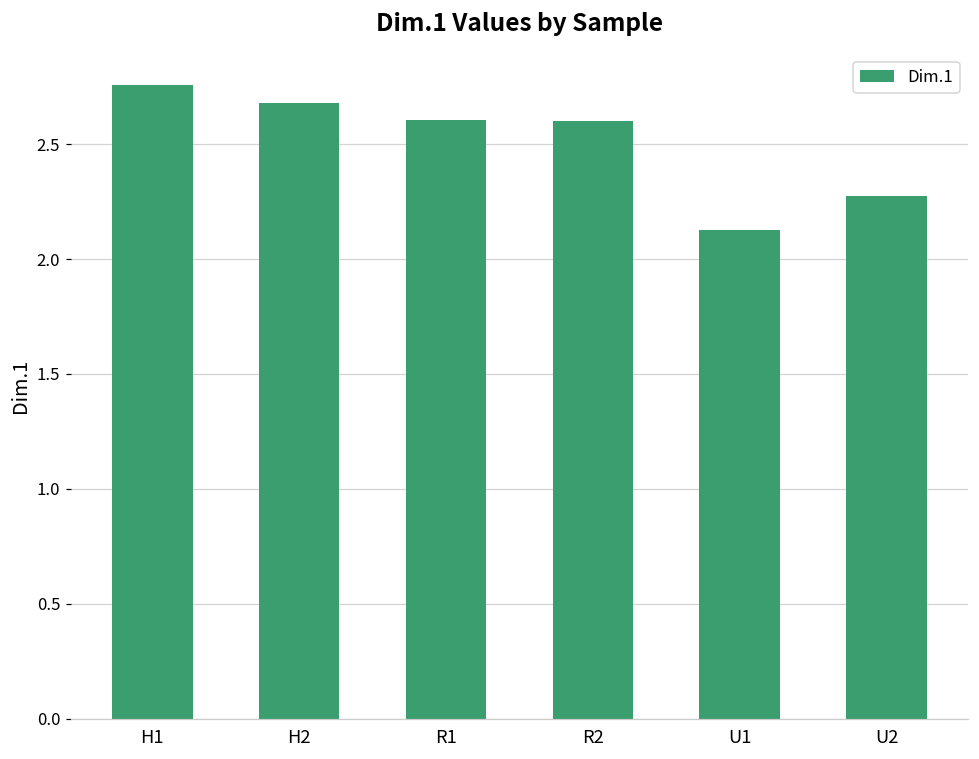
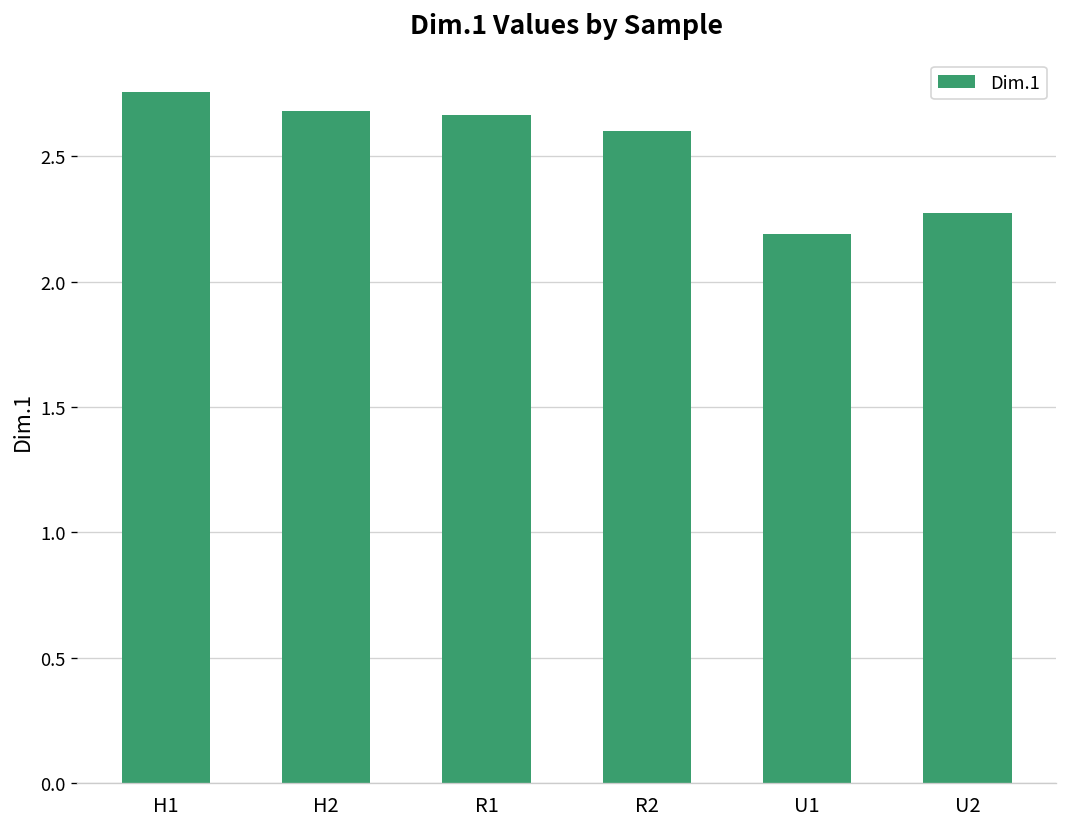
  {
    "H1": 2.76,
    "H2": 2.68,
-   "R1": 2.61,
+   "R1": 2.66,
    "R2": 2.60,
-   "U1": 2.13,
+   "U1": 2.19,
    "U2": 2.27
  }
